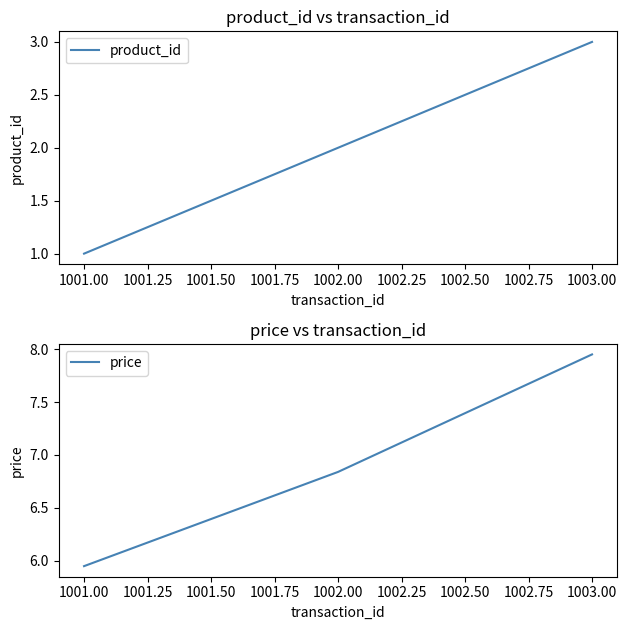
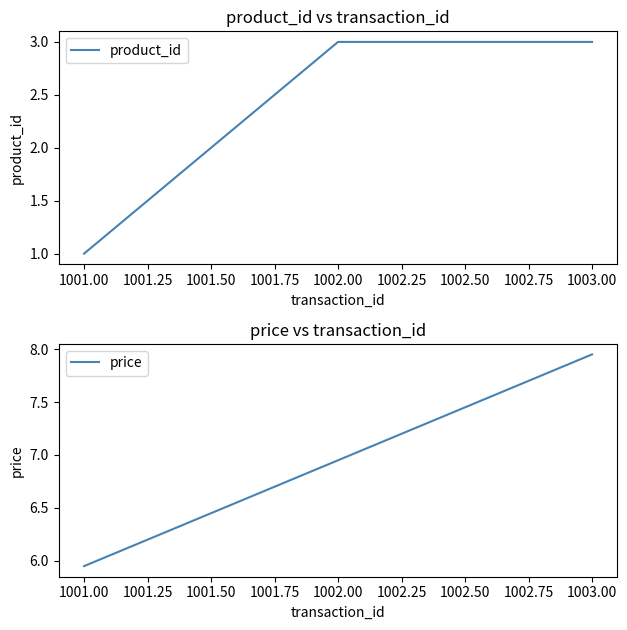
  {
    "product_id vs transaction_id": {
      "1001.00": 1,
-     "1002.00": 2,
+     "1002.00": 3,
      "1003.00": 3
    },
    "price vs transaction_id": {
      "1001.00": 5.95,
-     "1002.00": 6.84,
+     "1002.00": 6.95,
      "1003.00": 7.95
    }
  }
